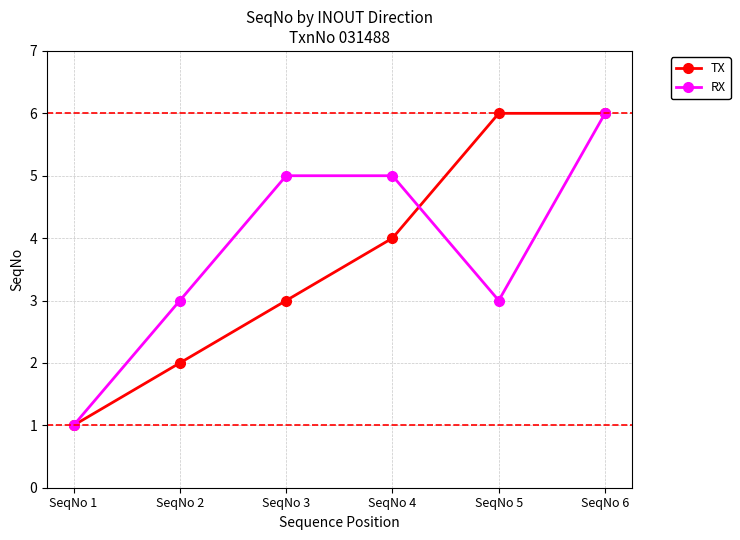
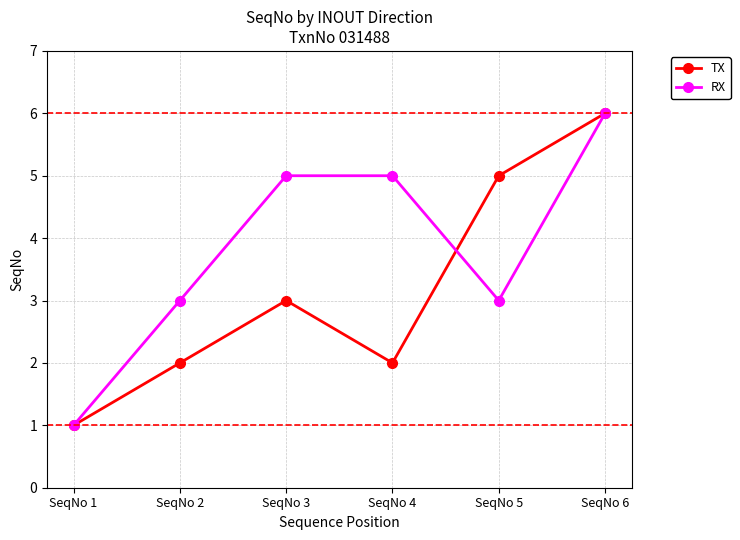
  {
    "TX": {
      "SeqNo 2": 2,
      "SeqNo 3": 3,
-     "SeqNo 4": 4,
-     "SeqNo 5": 6
+     "SeqNo 4": 2,
+     "SeqNo 5": 5
    },
    "RX": {
      "SeqNo 2": 3,
      "SeqNo 3": 5,
      "SeqNo 4": 5,
      "SeqNo 5": 3
    }
  }
